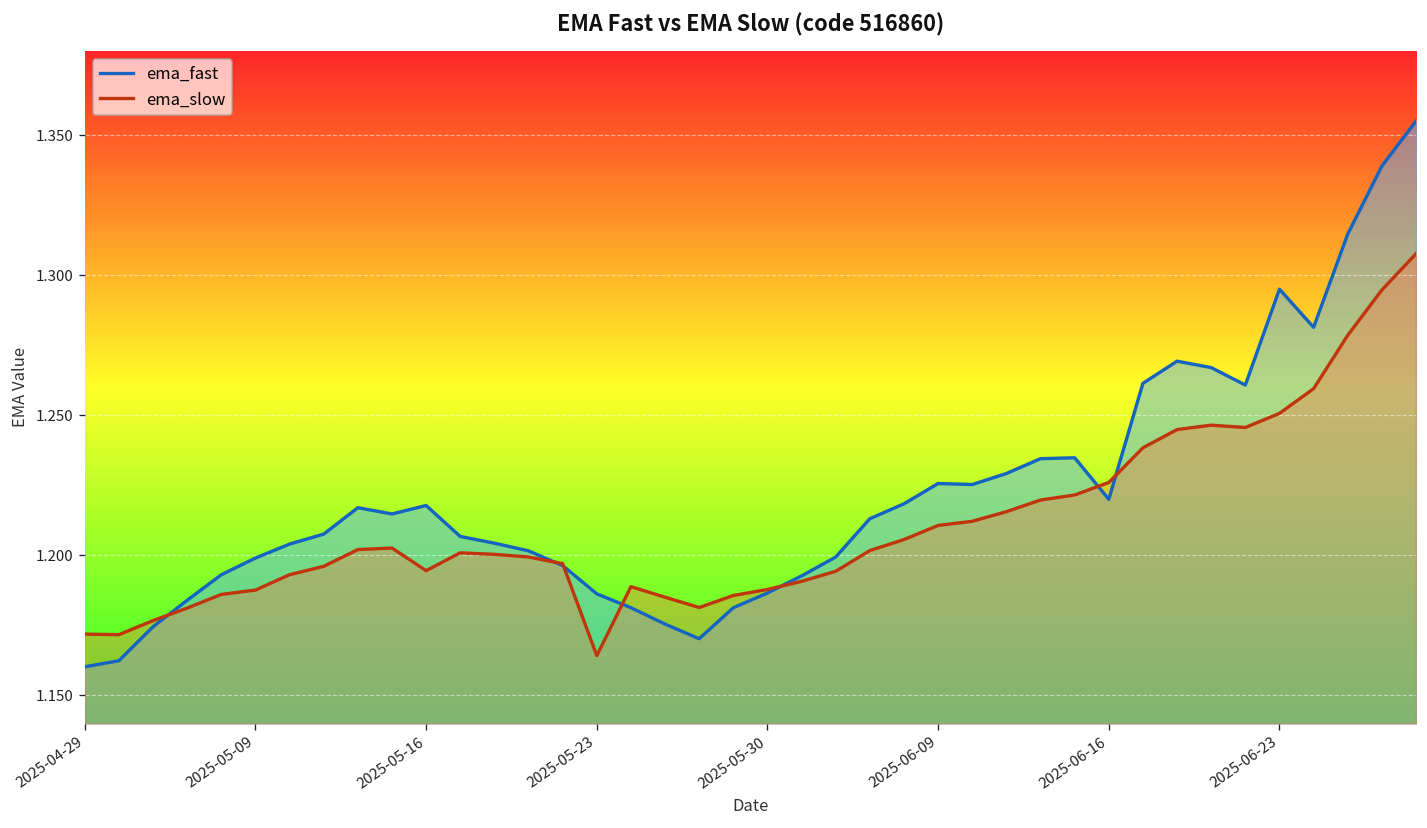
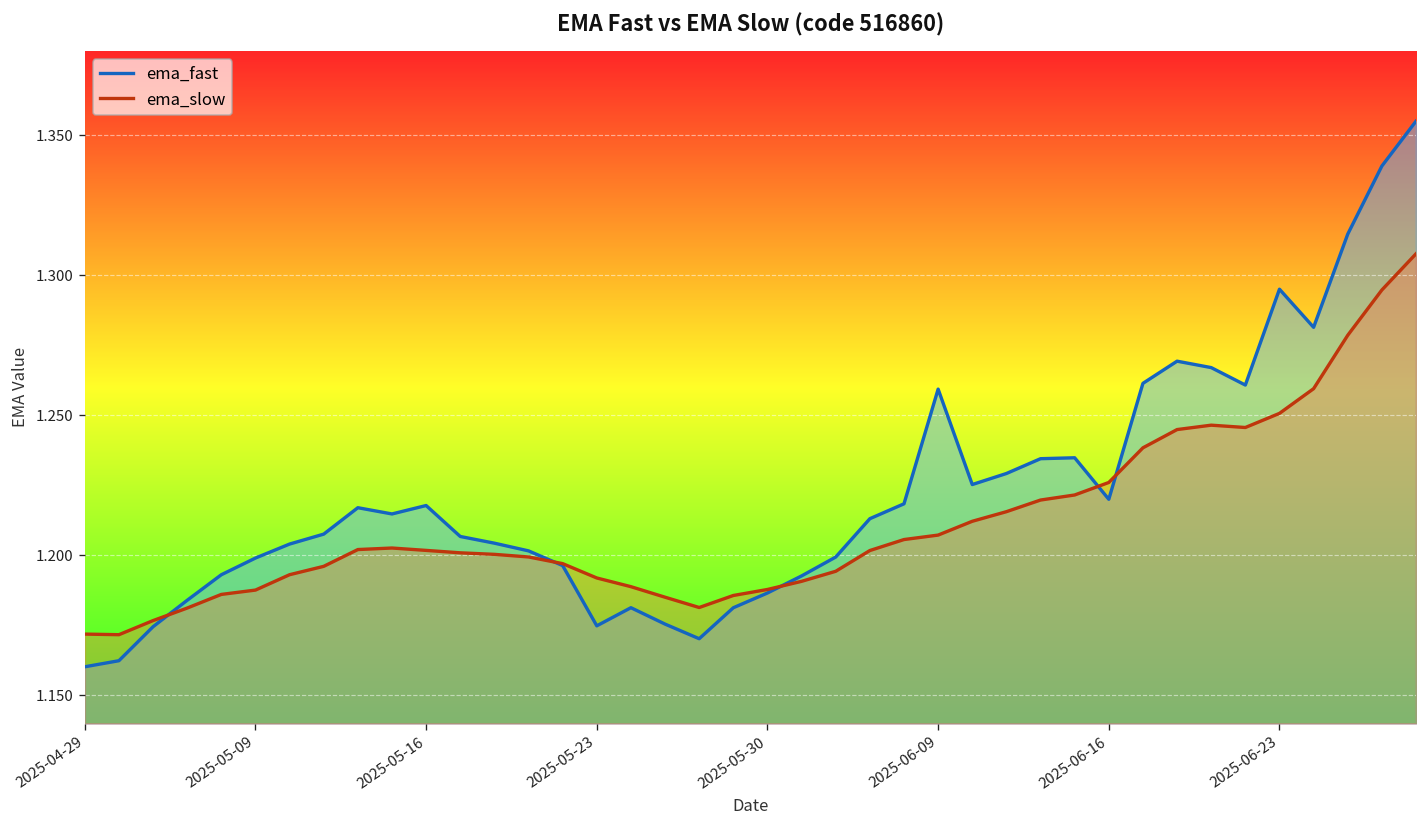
  {
    "ema_fast": {
      "2025-04-29": 1.160,
      "2025-05-09": 1.199,
      "2025-05-16": 1.218,
-     "2025-05-23": 1.186,
+     "2025-05-23": 1.175,
      "2025-05-30": 1.187,
-     "2025-06-09": 1.226,
+     "2025-06-09": 1.259,
      "2025-06-16": 1.220,
      "2025-06-23": 1.295
    },
    "ema_slow": {
      "2025-04-29": 1.172,
      "2025-05-09": 1.188,
-     "2025-05-16": 1.195,
-     "2025-05-23": 1.164,
+     "2025-05-16": 1.202,
+     "2025-05-23": 1.192,
      "2025-05-30": 1.188,
-     "2025-06-09": 1.211,
+     "2025-06-09": 1.207,
      "2025-06-16": 1.226,
      "2025-06-23": 1.251
    }
  }
